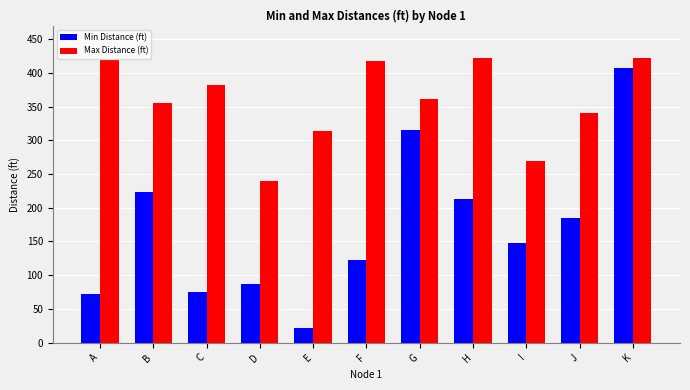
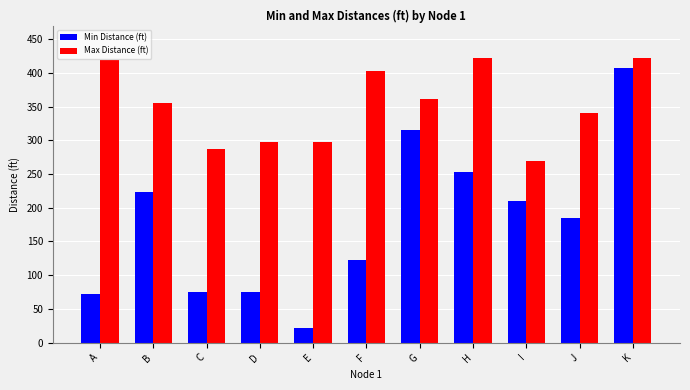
  {
    "Min Distance (ft)": {
      "A": 70,
      "B": 220,
      "C": 80,
-     "D": 90,
+     "D": 80,
      "E": 20,
      "F": 120,
      "G": 320,
-     "H": 210,
-     "I": 150,
+     "H": 250,
+     "I": 210,
      "J": 180,
      "K": 410
    },
    "Max Distance (ft)": {
      "A": 420,
      "B": 360,
-     "C": 380,
-     "D": 240,
-     "E": 310,
-     "F": 420,
+     "C": 290,
+     "D": 300,
+     "E": 300,
+     "F": 400,
      "G": 360,
      "H": 420,
      "I": 270,
      "J": 340,
      "K": 420
    }
  }
